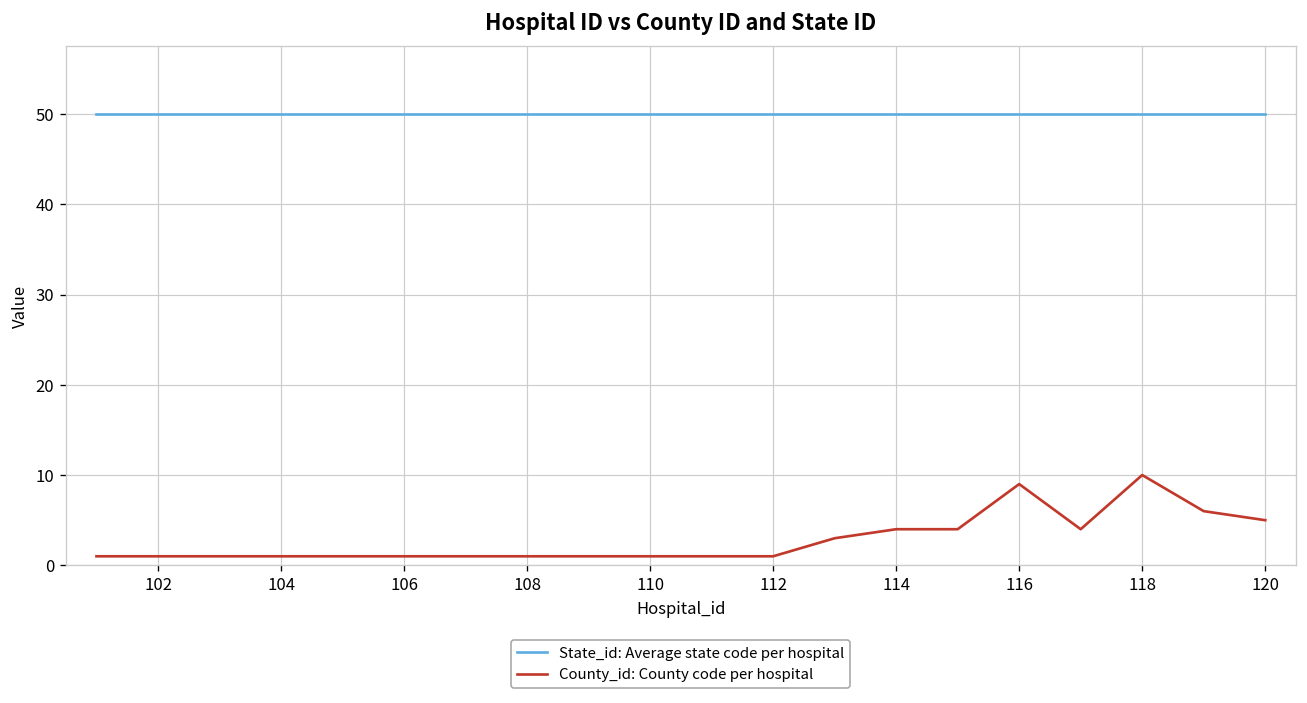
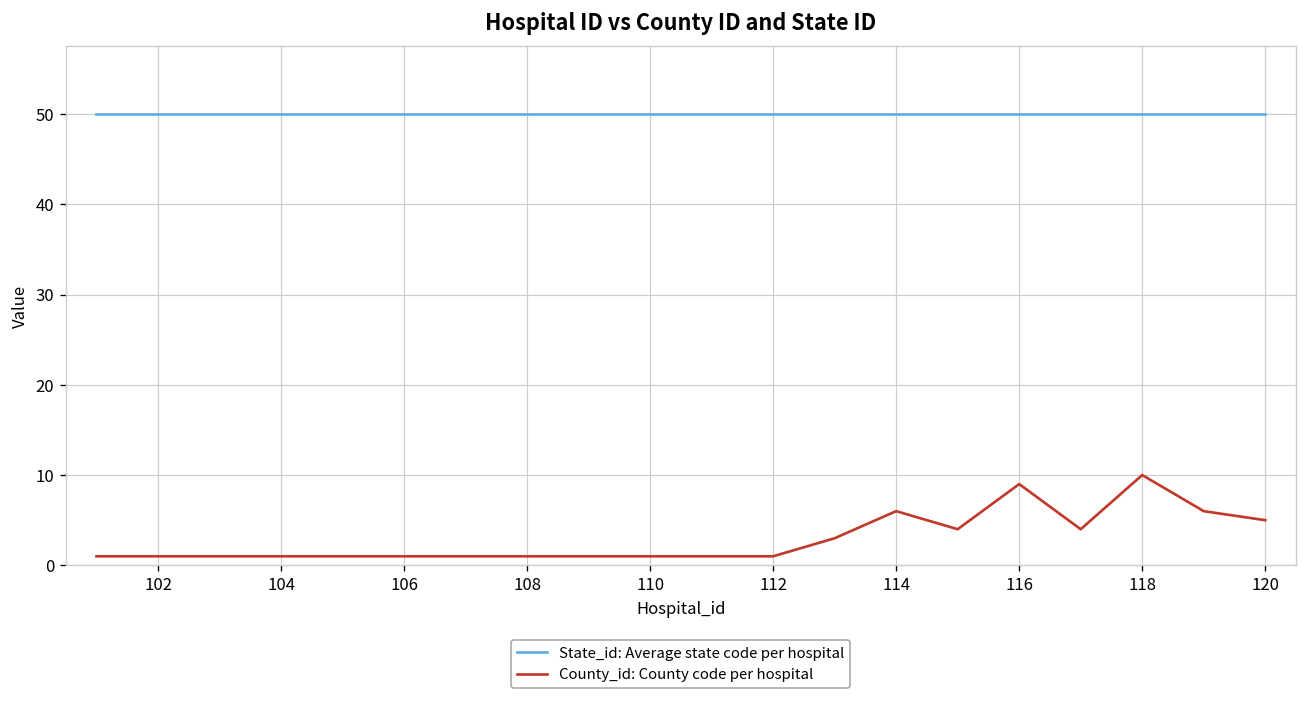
  {
    "State_id: Average state code per hospital": {
      "102": 50,
      "104": 50,
      "106": 50,
      "108": 50,
      "110": 50,
      "112": 50,
      "114": 50,
      "116": 50,
      "118": 50,
      "120": 50
    },
    "County_id: County code per hospital": {
      "102": 1,
      "104": 1,
      "106": 1,
      "108": 1,
      "110": 1,
      "112": 1,
-     "114": 4,
+     "114": 6,
      "116": 9,
      "118": 10,
      "120": 5
    }
  }
